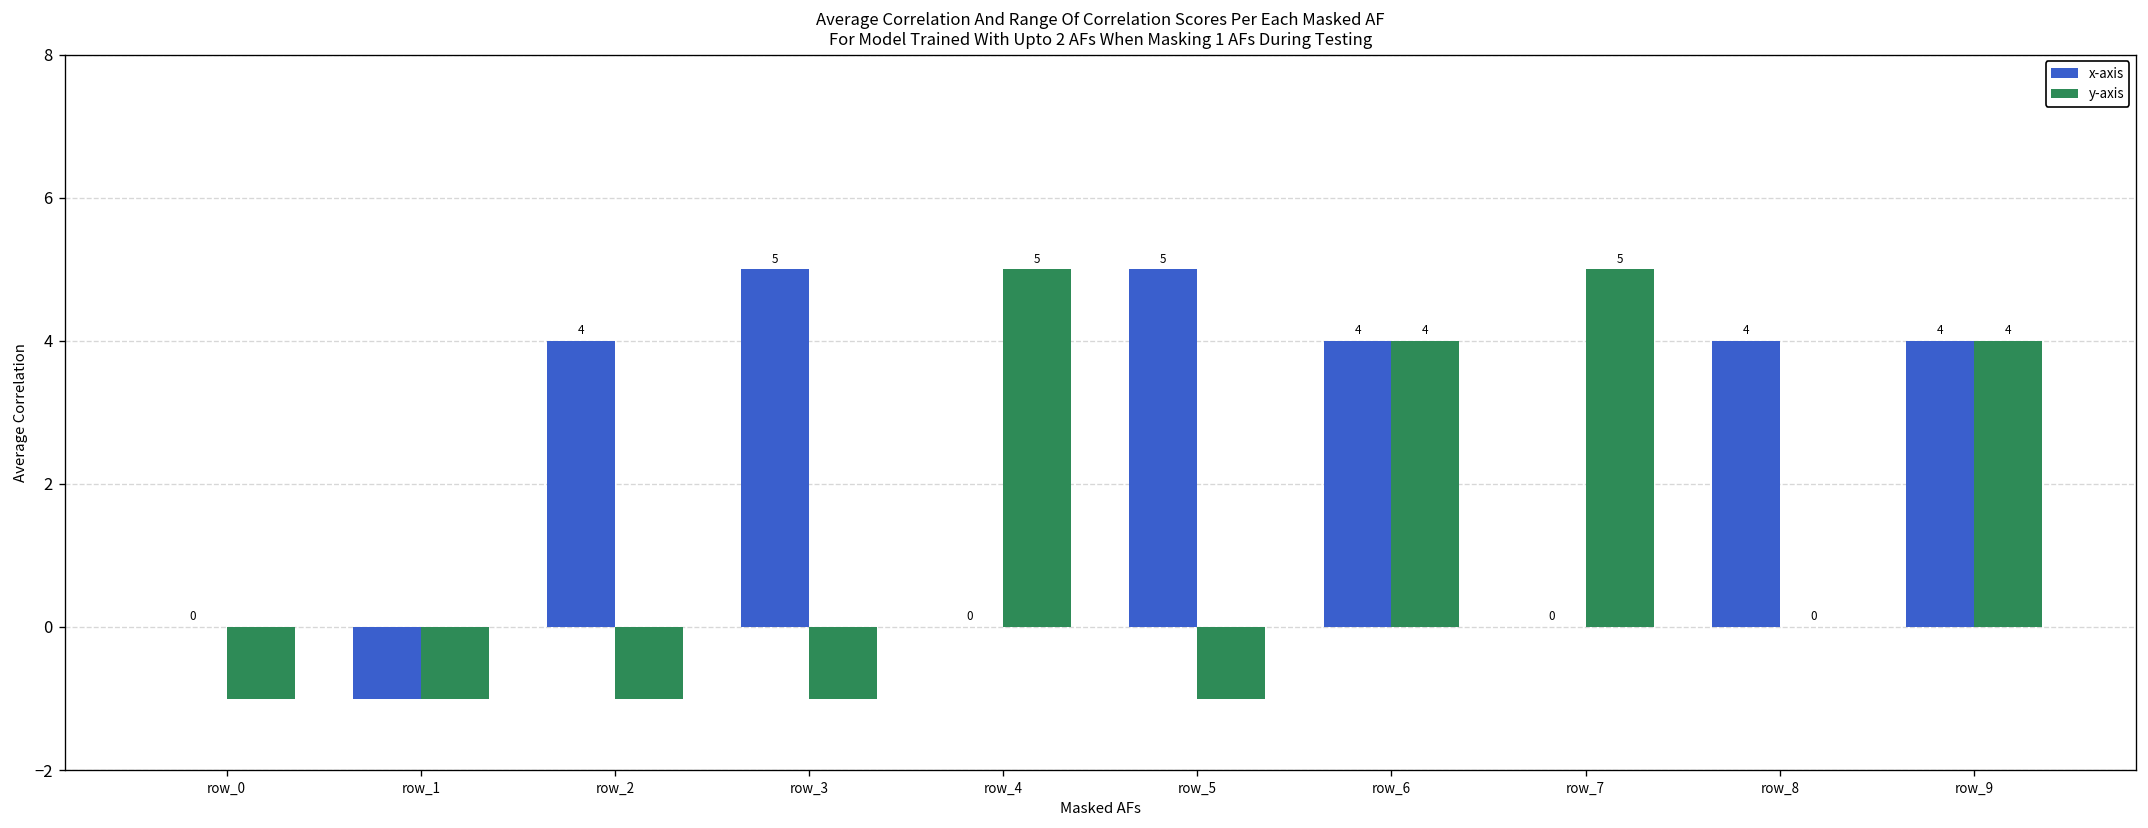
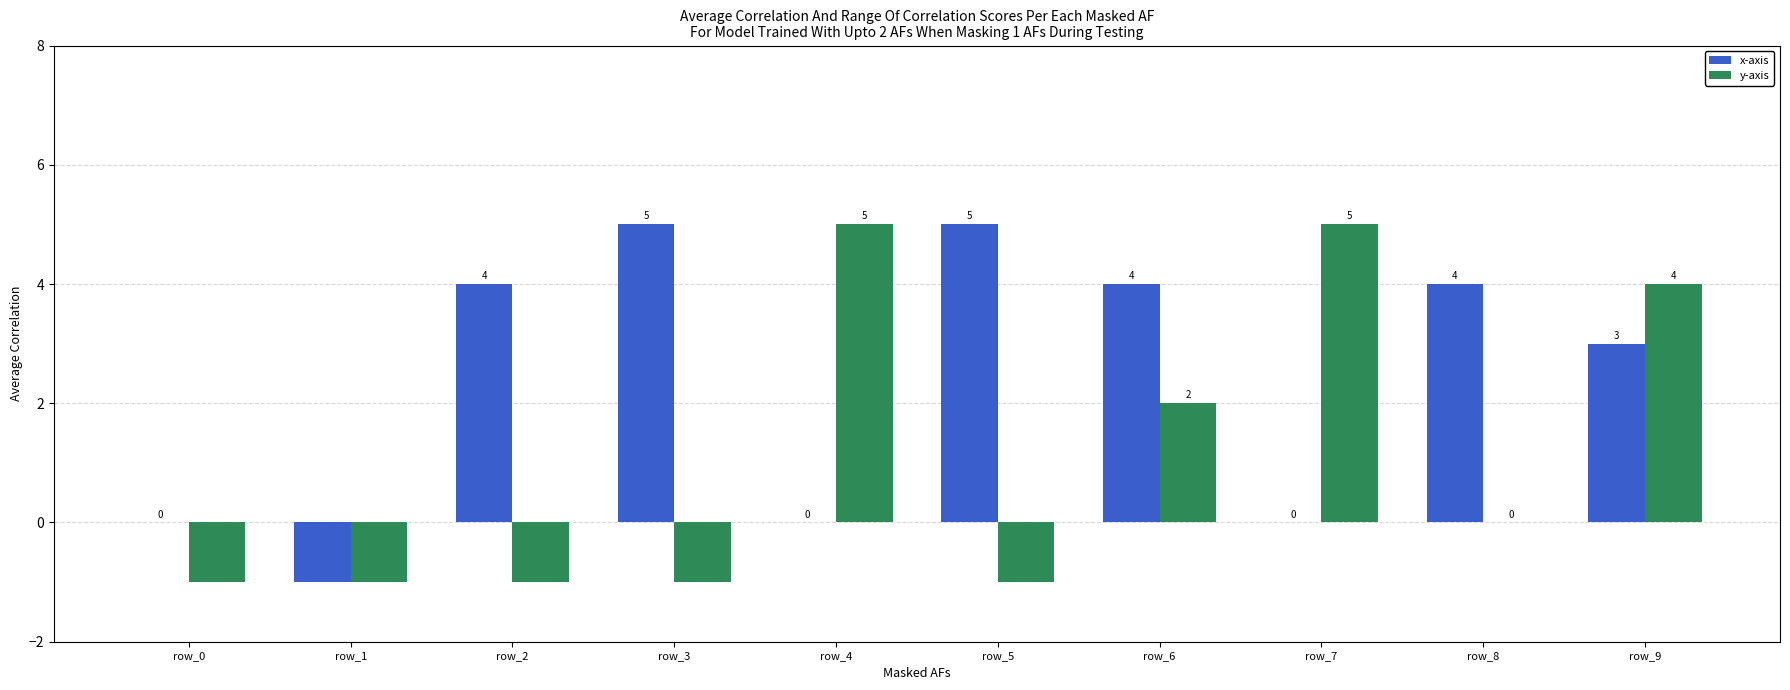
  {
    "x-axis": {
      "row_0": 0,
      "row_2": 4,
      "row_3": 5,
      "row_4": 0,
      "row_5": 5,
      "row_6": 4,
      "row_7": 0,
      "row_8": 4,
-     "row_9": 4
+     "row_9": 3
    },
    "y-axis": {
      "row_4": 5,
-     "row_6": 4,
+     "row_6": 2,
      "row_7": 5,
      "row_8": 0,
      "row_9": 4
    }
  }
